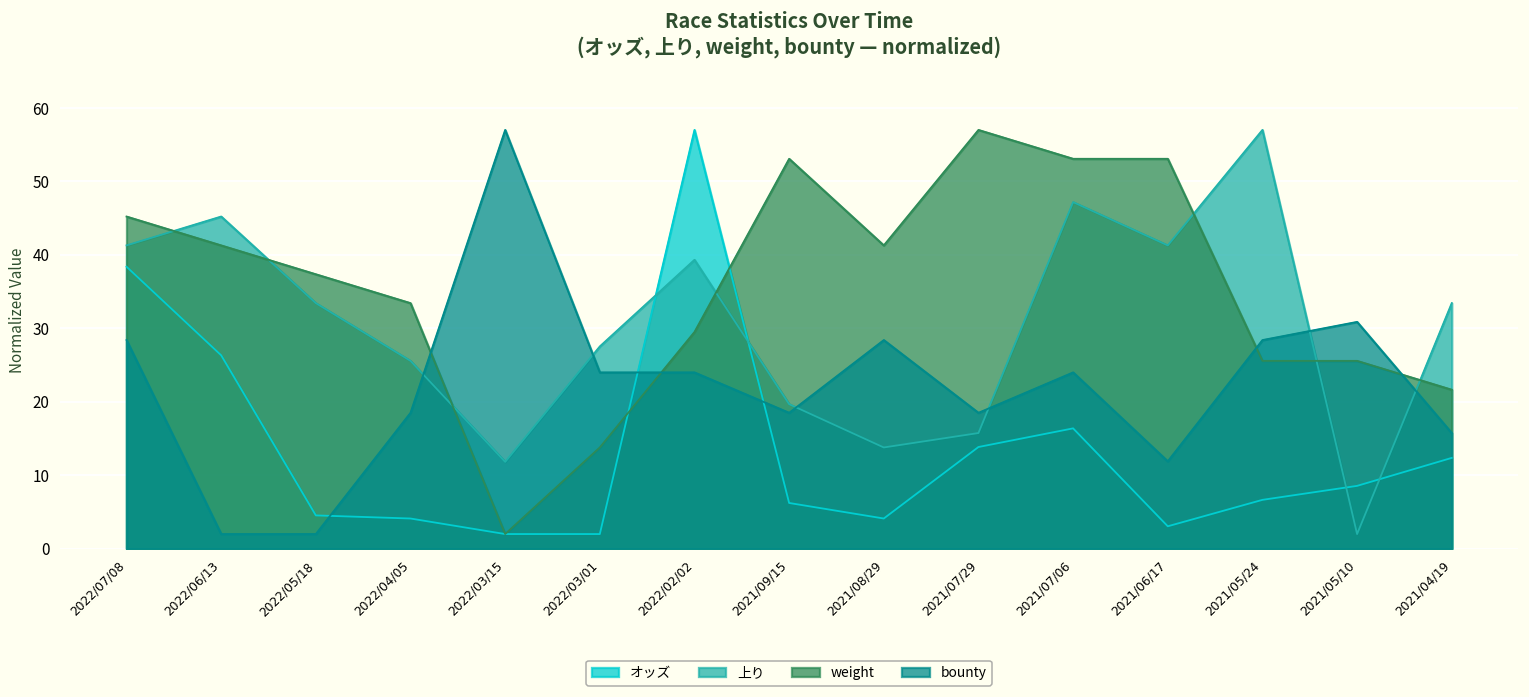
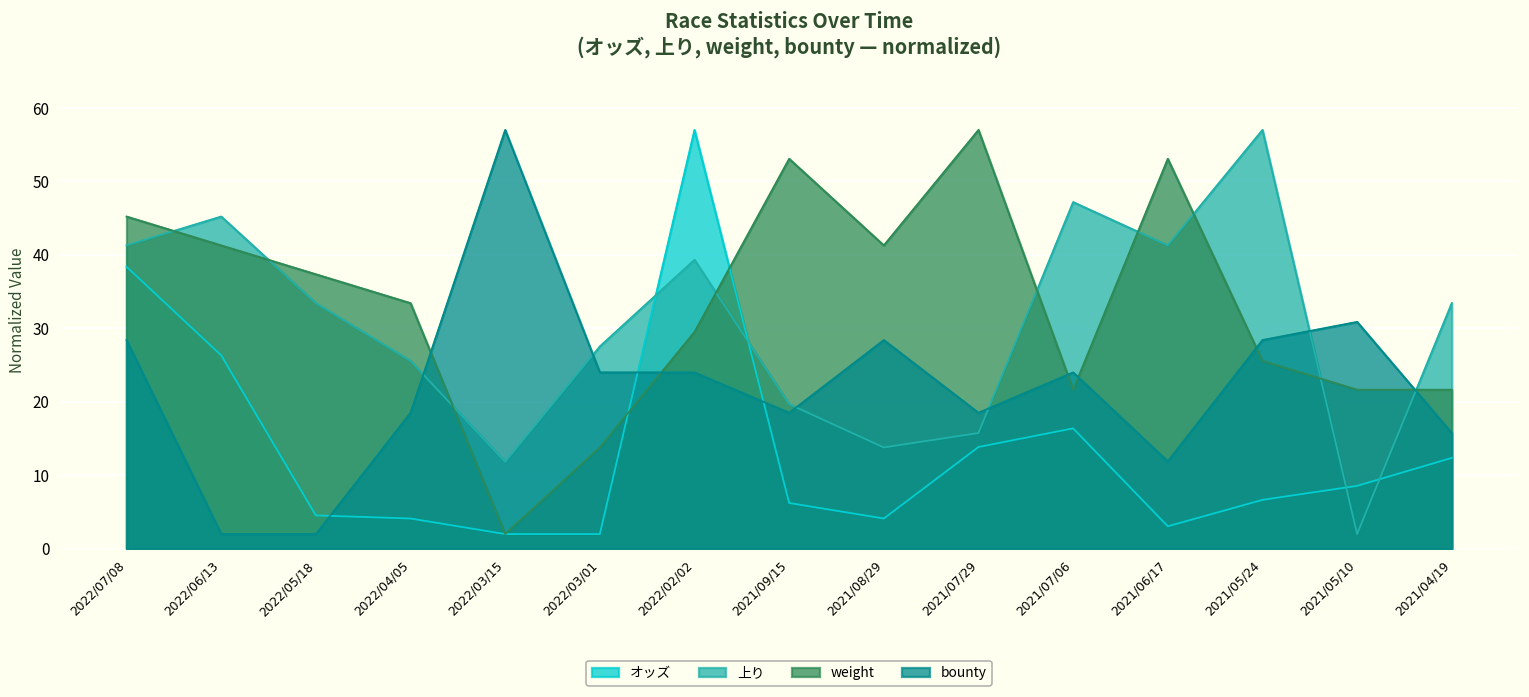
  {
    "weight": {
      "2022/07/08": 45,
      "2022/06/13": 41,
      "2022/05/18": 37,
      "2022/04/05": 33,
      "2022/03/01": 14,
      "2022/02/02": 30,
      "2021/09/15": 53,
      "2021/08/29": 41,
      "2021/07/29": 57,
-     "2021/07/06": 53,
+     "2021/07/06": 22,
      "2021/06/17": 53,
      "2021/05/24": 26,
-     "2021/05/10": 26,
+     "2021/05/10": 22,
      "2021/04/19": 22
    }
  }
